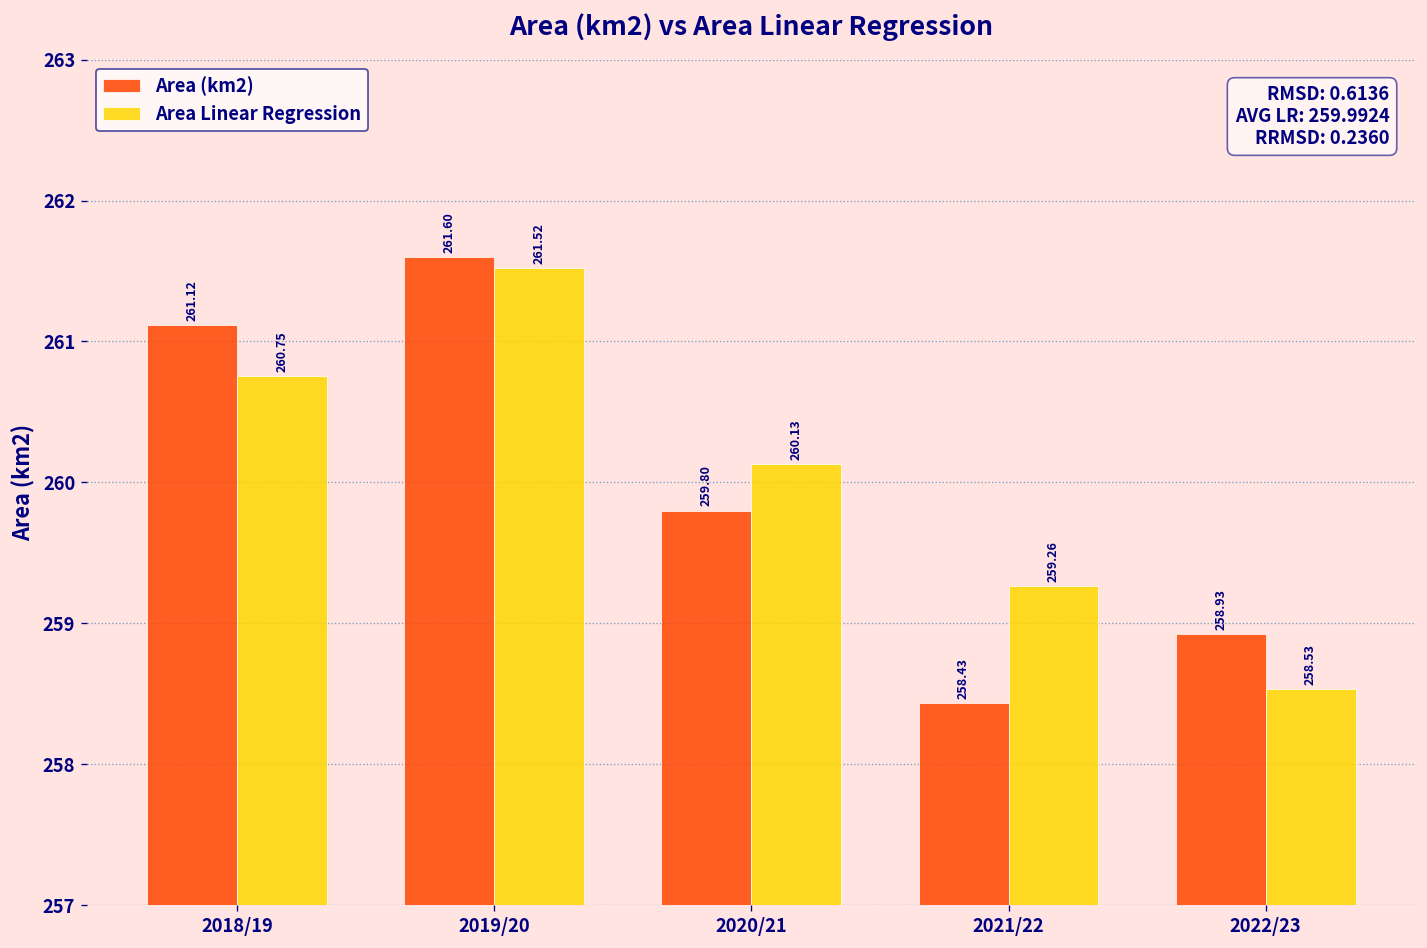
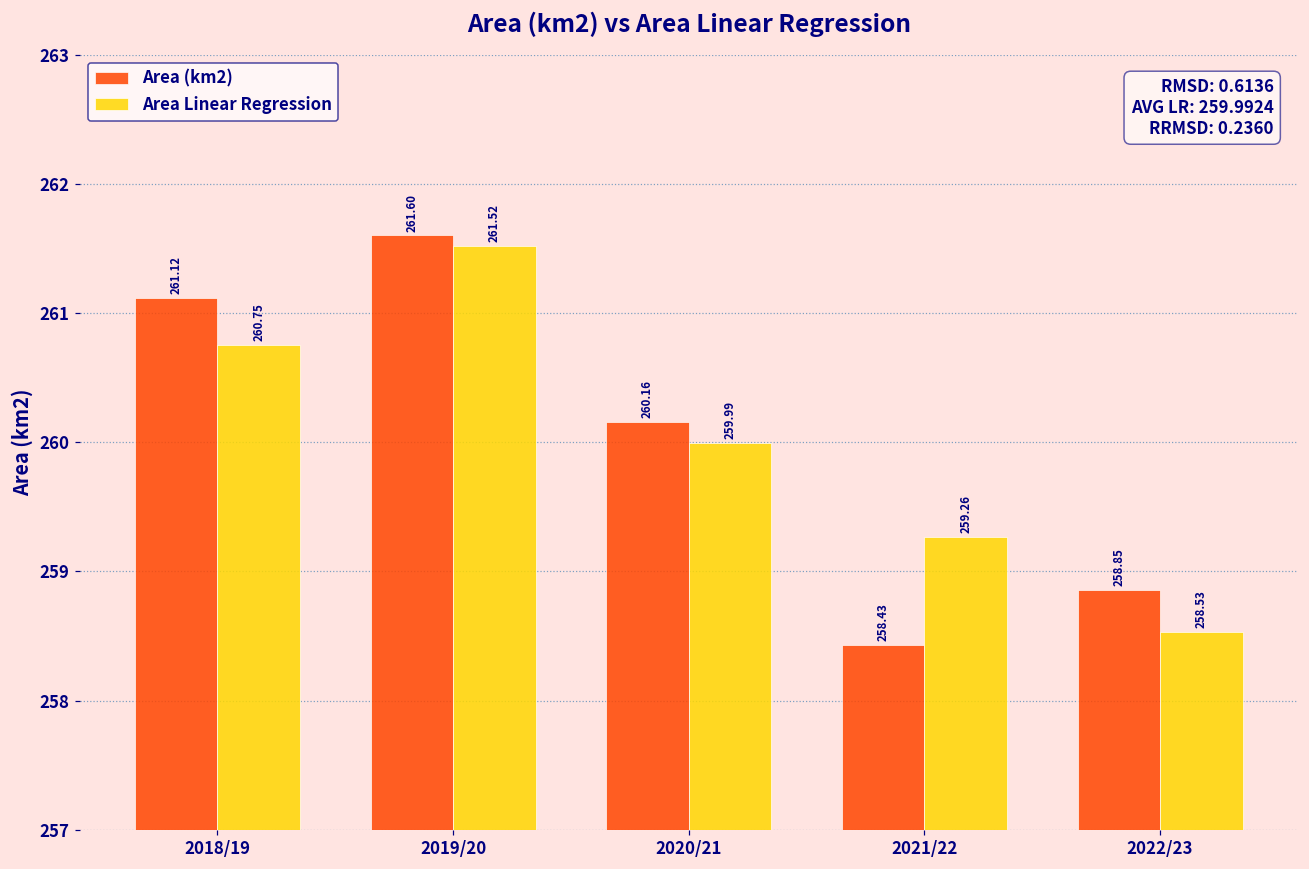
  {
    "Area (km2)": {
      "2018/19": 261.12,
      "2019/20": 261.60,
-     "2020/21": 259.80,
+     "2020/21": 260.16,
      "2021/22": 258.43,
-     "2022/23": 258.93
+     "2022/23": 258.85
    },
    "Area Linear Regression": {
      "2018/19": 260.75,
      "2019/20": 261.52,
-     "2020/21": 260.13,
+     "2020/21": 259.99,
      "2021/22": 259.26,
      "2022/23": 258.53
    }
  }
